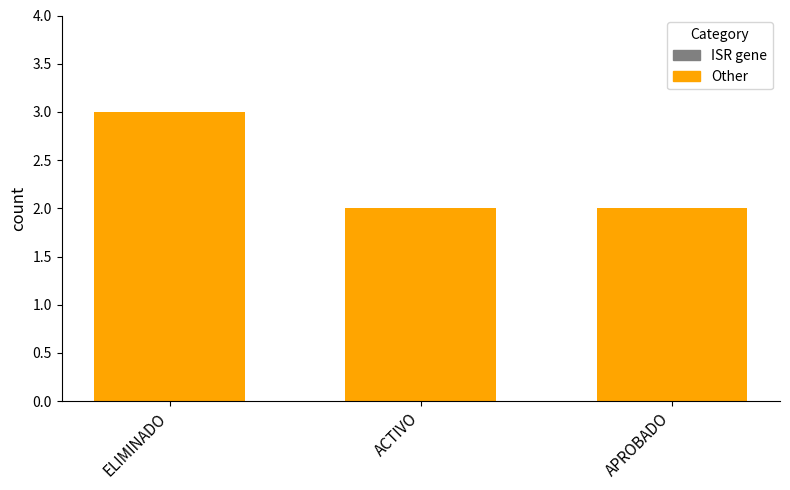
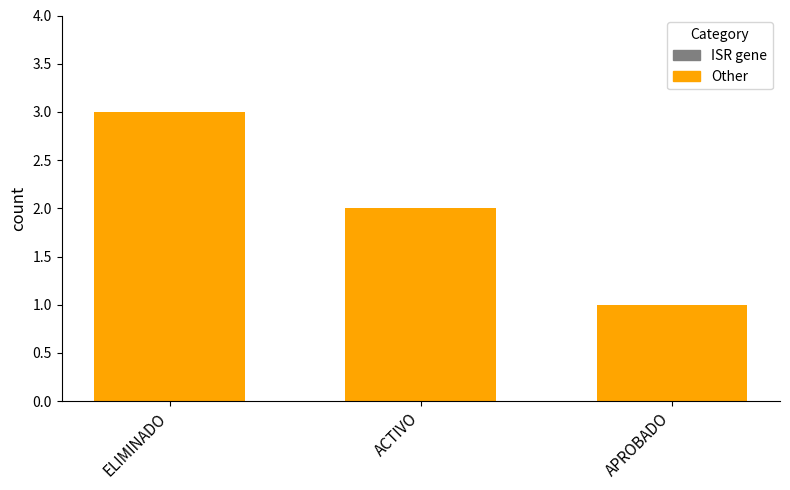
  {
    "ELIMINADO": 3,
    "ACTIVO": 2,
-   "APROBADO": 2
+   "APROBADO": 1
  }
